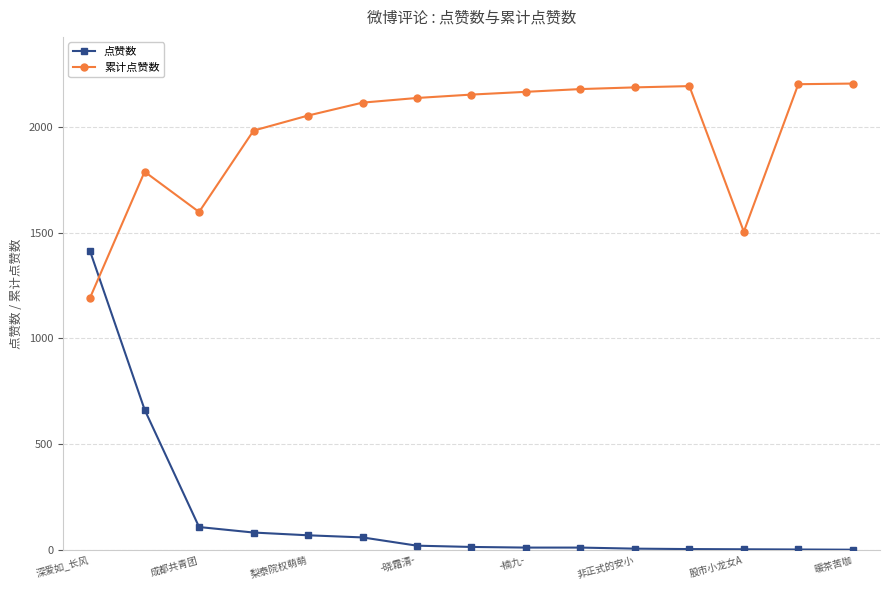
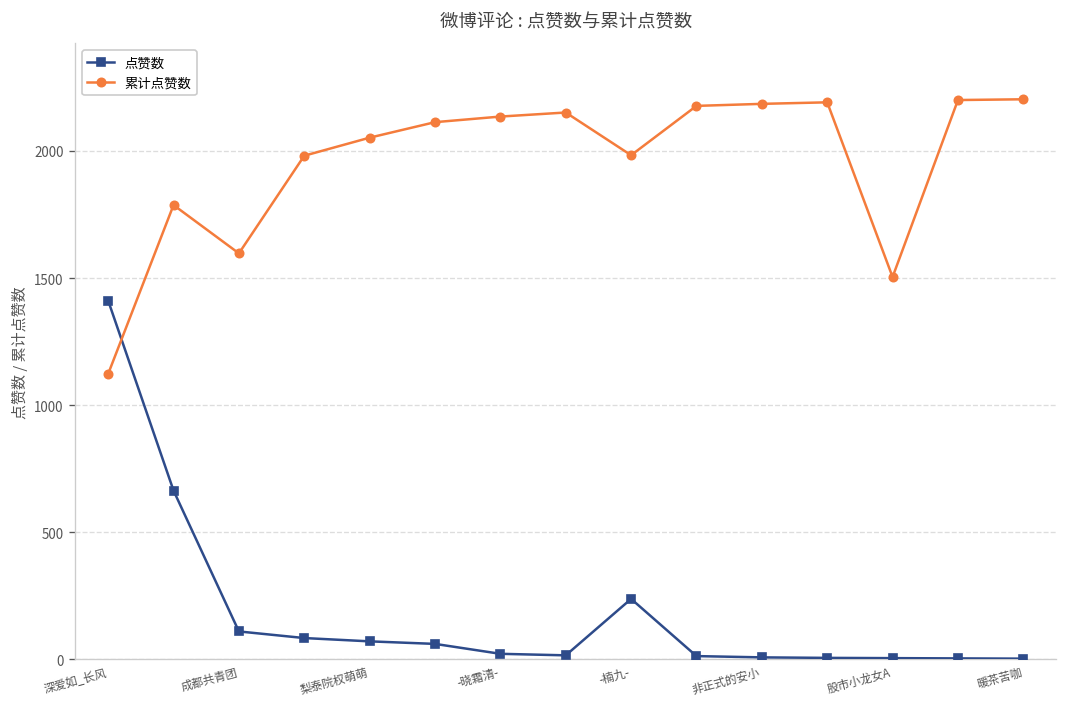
  {
    "点赞数": {
      "深爱如_长风": 1410,
      "成都共青团": 110,
      "梨泰院权萌萌": 70,
      "-晓霜清-": 20,
-     "-楠九-": 10,
+     "-楠九-": 240,
      "非正式的安小": 10,
      "股市小龙女A": 10,
      "暖茶苦咖": 0
    },
    "累计点赞数": {
-     "深爱如_长风": 1190,
+     "深爱如_长风": 1120,
      "成都共青团": 1600,
      "梨泰院权萌萌": 2050,
      "-晓霜清-": 2140,
-     "-楠九-": 2160,
+     "-楠九-": 1980,
      "非正式的安小": 2190,
      "股市小龙女A": 1500,
      "暖茶苦咖": 2200
    }
  }
